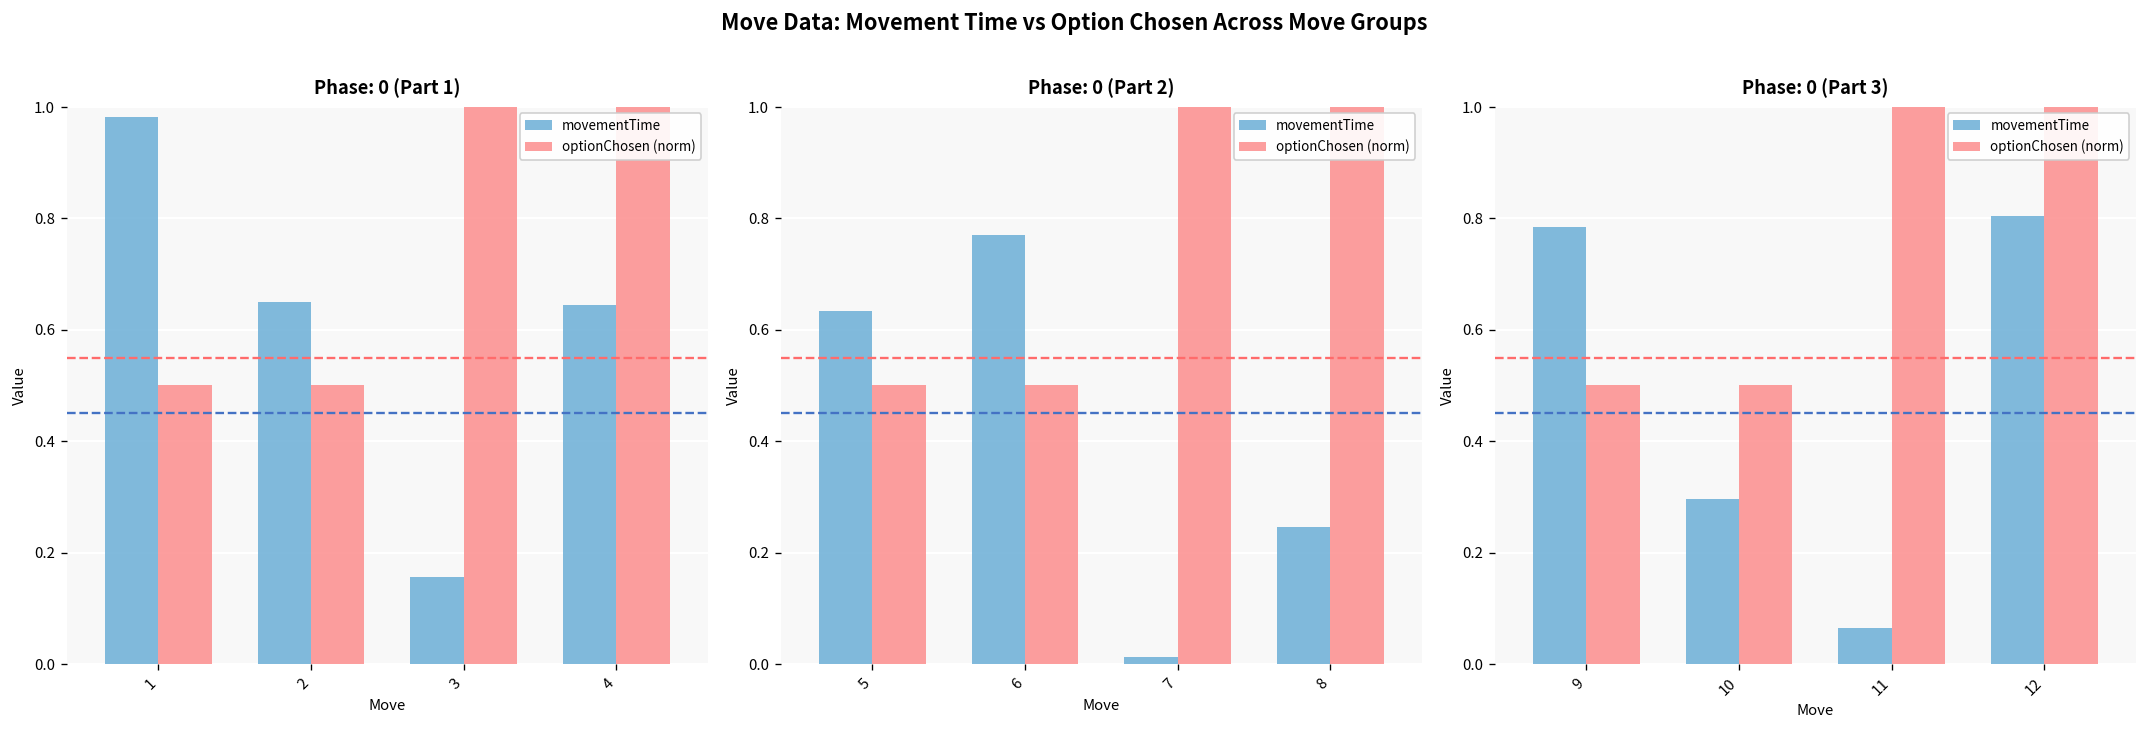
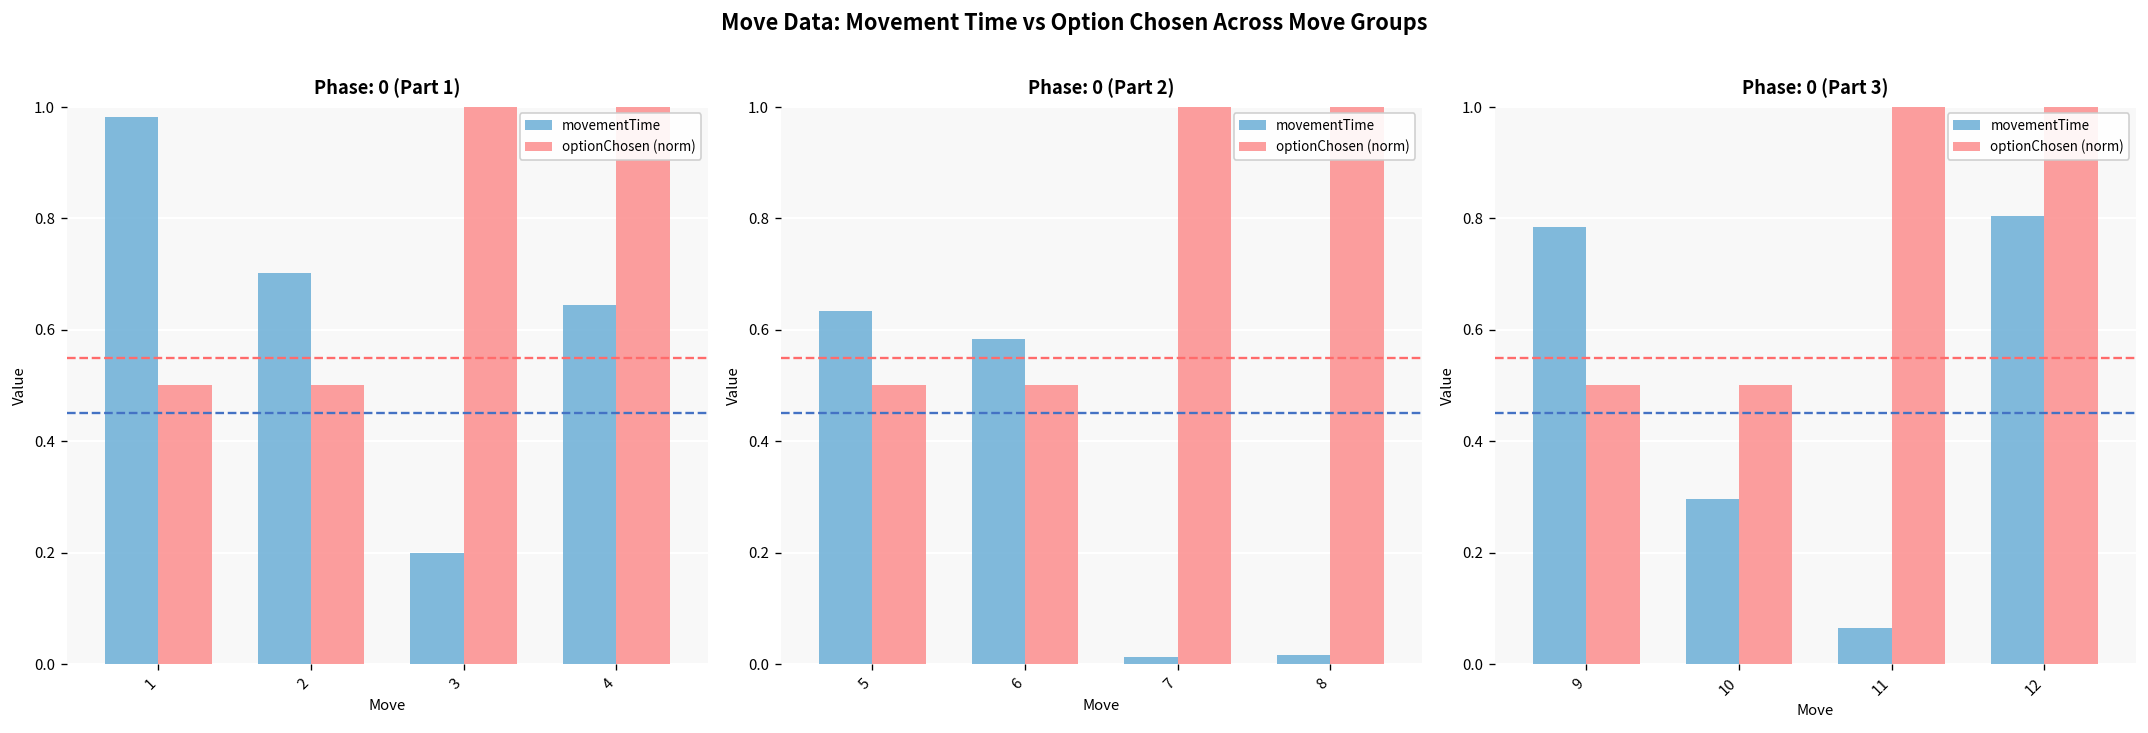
  {
    "Phase: 0 (Part 1)": {
      "movementTime": {
        "1": 0.98,
-       "2": 0.65,
-       "3": 0.16,
+       "2": 0.70,
+       "3": 0.20,
        "4": 0.64
      },
      "optionChosen (norm)": {
        "1": 0.50,
        "2": 0.50,
        "3": 1.00,
        "4": 1.00
      }
    },
    "Phase: 0 (Part 2)": {
      "movementTime": {
        "5": 0.63,
-       "6": 0.77,
+       "6": 0.58,
        "7": 0.01,
-       "8": 0.25
+       "8": 0.02
      },
      "optionChosen (norm)": {
        "5": 0.50,
        "6": 0.50,
        "7": 1.00,
        "8": 1.00
      }
    },
    "Phase: 0 (Part 3)": {
      "movementTime": {
        "9": 0.78,
        "10": 0.30,
        "11": 0.06,
        "12": 0.80
      },
      "optionChosen (norm)": {
        "9": 0.50,
        "10": 0.50,
        "11": 1.00,
        "12": 1.00
      }
    }
  }
